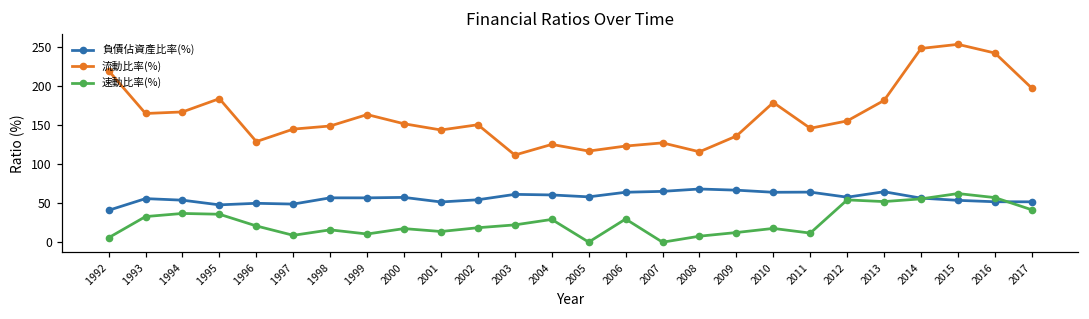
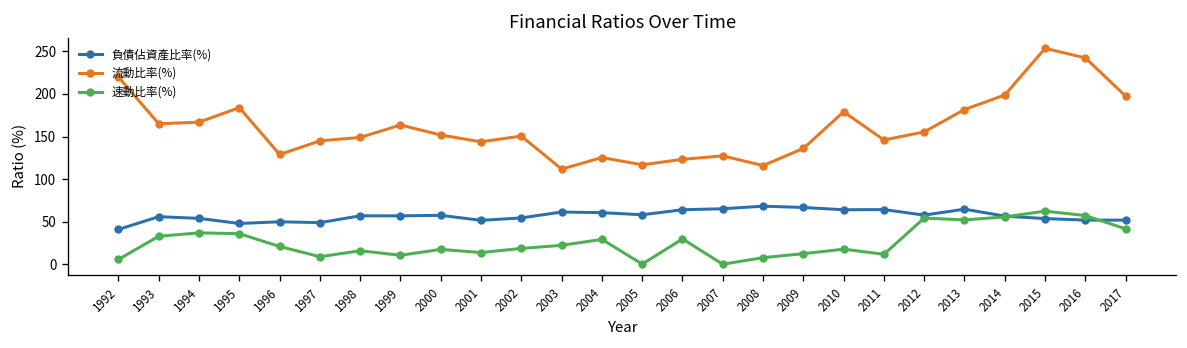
  {
    "負債佔資產比率(%)": {
      "1992": 40,
      "1993": 60,
      "1994": 50,
      "1995": 50,
      "1996": 50,
      "1997": 50,
      "1998": 60,
      "1999": 60,
      "2000": 60,
      "2001": 50,
      "2002": 50,
      "2003": 60,
      "2004": 60,
      "2005": 60,
      "2006": 60,
      "2007": 70,
      "2008": 70,
      "2009": 70,
      "2010": 60,
      "2011": 60,
      "2013": 60,
      "2015": 50,
      "2016": 50,
      "2017": 50
    },
    "流動比率(%)": {
      "1992": 220,
      "1993": 170,
      "1994": 170,
      "1995": 180,
      "1996": 130,
      "1997": 150,
      "1998": 150,
      "1999": 160,
      "2000": 150,
      "2001": 140,
      "2002": 150,
      "2003": 110,
      "2004": 130,
      "2005": 120,
      "2006": 120,
      "2007": 130,
      "2008": 120,
      "2009": 140,
      "2010": 180,
      "2011": 150,
      "2012": 160,
      "2013": 180,
-     "2014": 250,
+     "2014": 200,
      "2015": 250,
      "2016": 240,
      "2017": 200
    },
    "速動比率(%)": {
      "1992": 10,
      "1993": 30,
      "1994": 40,
      "1995": 40,
      "1996": 20,
      "1997": 10,
      "1998": 20,
      "1999": 10,
      "2000": 20,
      "2001": 10,
      "2002": 20,
      "2003": 20,
      "2004": 30,
      "2005": 0,
      "2006": 30,
      "2007": 0,
      "2008": 10,
      "2009": 10,
      "2010": 20,
      "2011": 10,
      "2013": 50,
      "2015": 60,
      "2016": 60,
      "2017": 40
    }
  }
